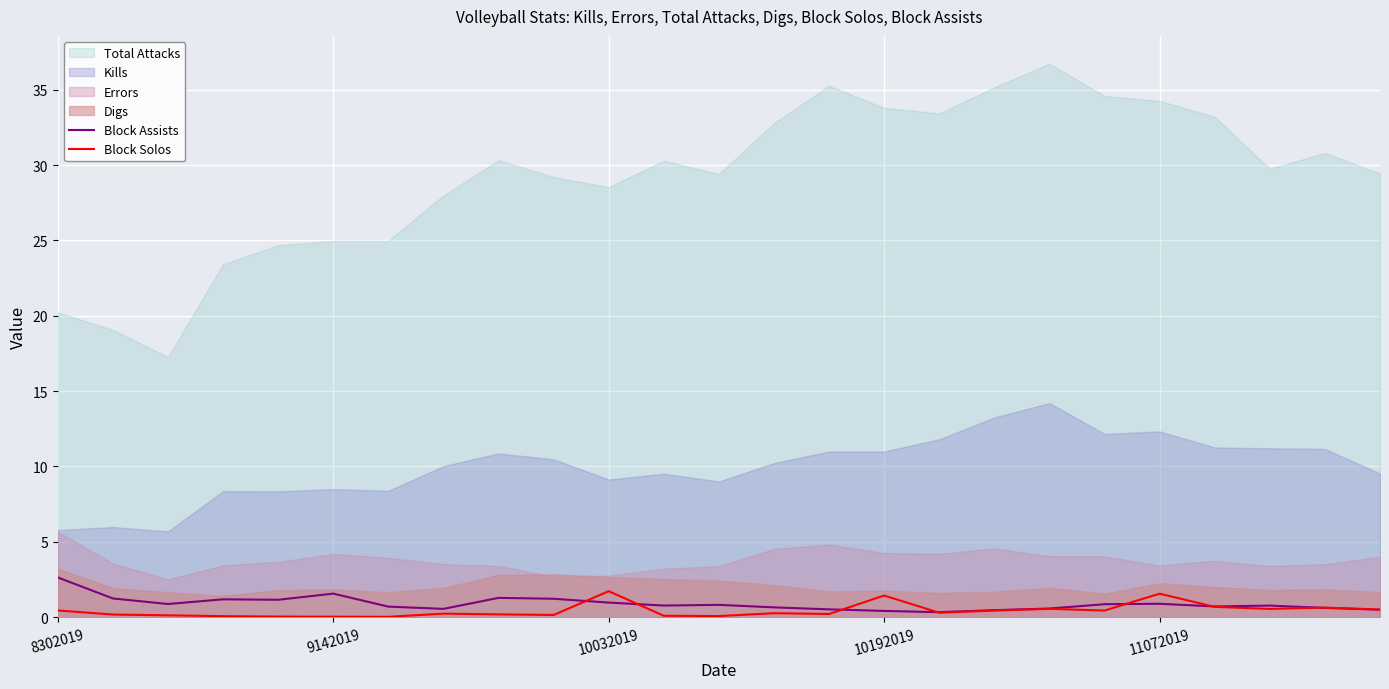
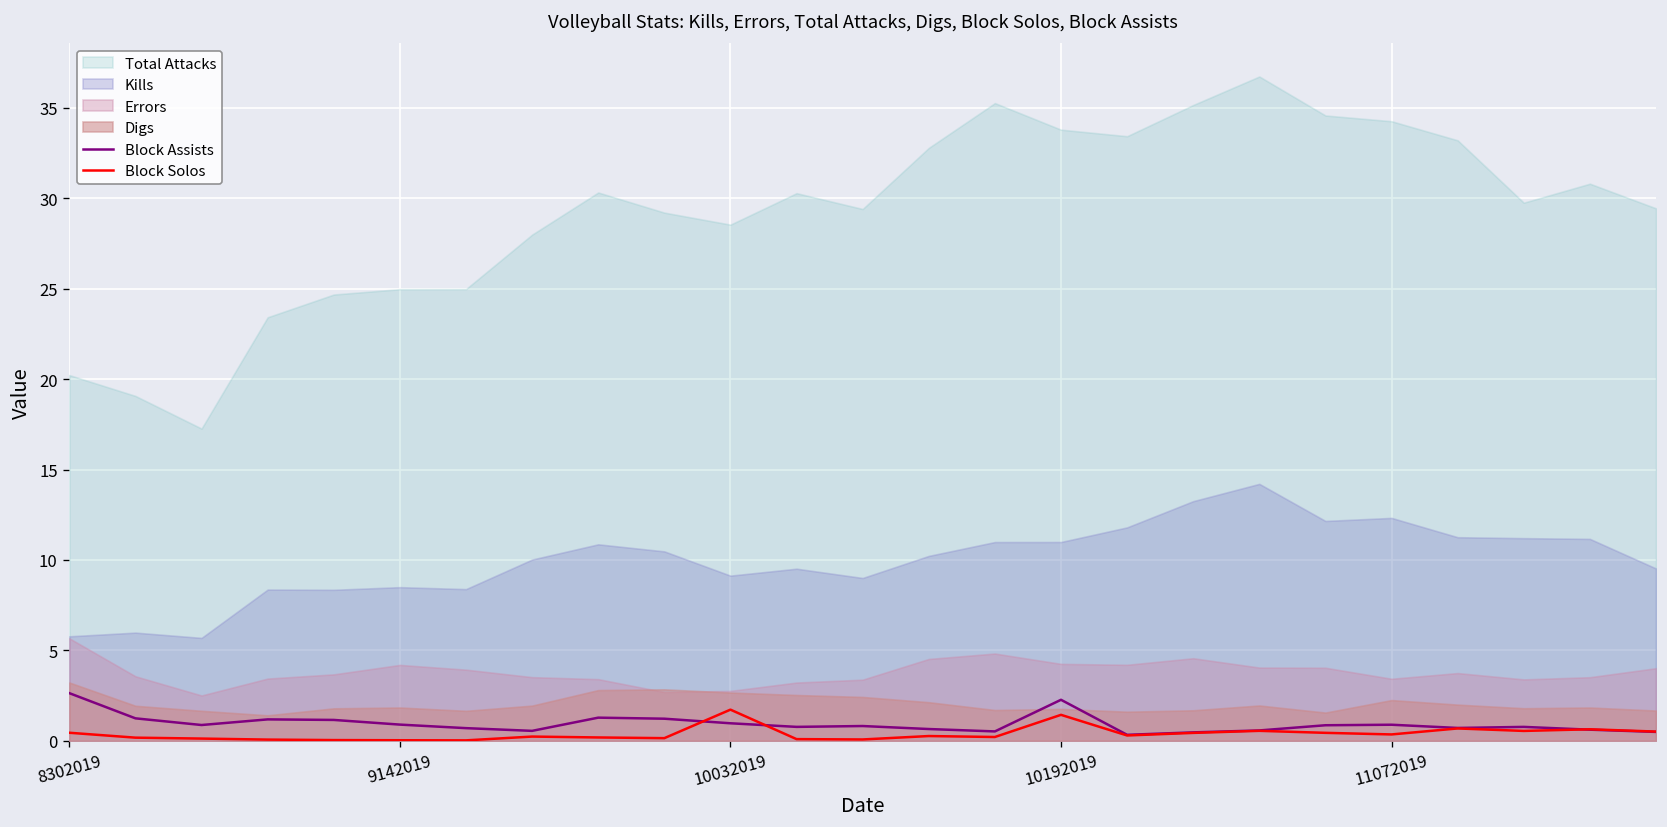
  {
    "Block Assists": {
      "8302019": 2.6,
-     "9142019": 1.6,
+     "9142019": 0.9,
      "10032019": 1.0,
-     "10192019": 0.4,
+     "10192019": 2.3,
      "11072019": 0.9
    },
    "Block Solos": {
      "8302019": 0.4,
      "9142019": 0.0,
      "10032019": 1.7,
      "10192019": 1.4,
-     "11072019": 1.6
+     "11072019": 0.4
    }
  }
